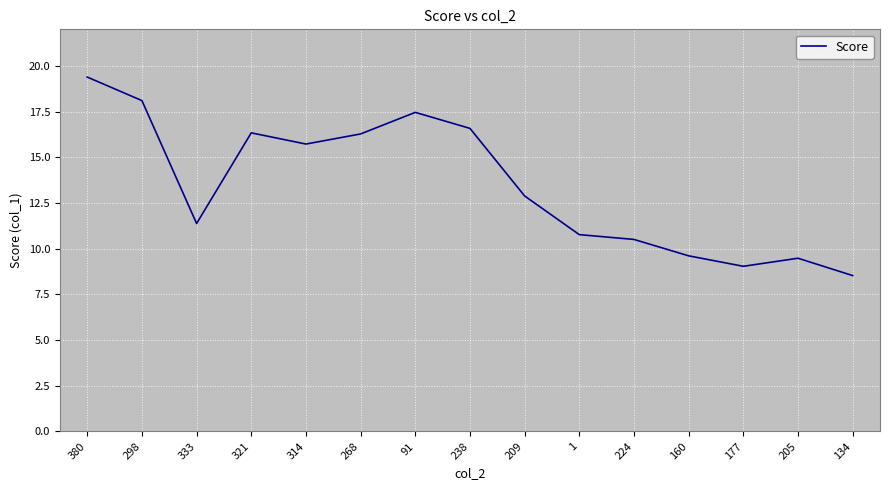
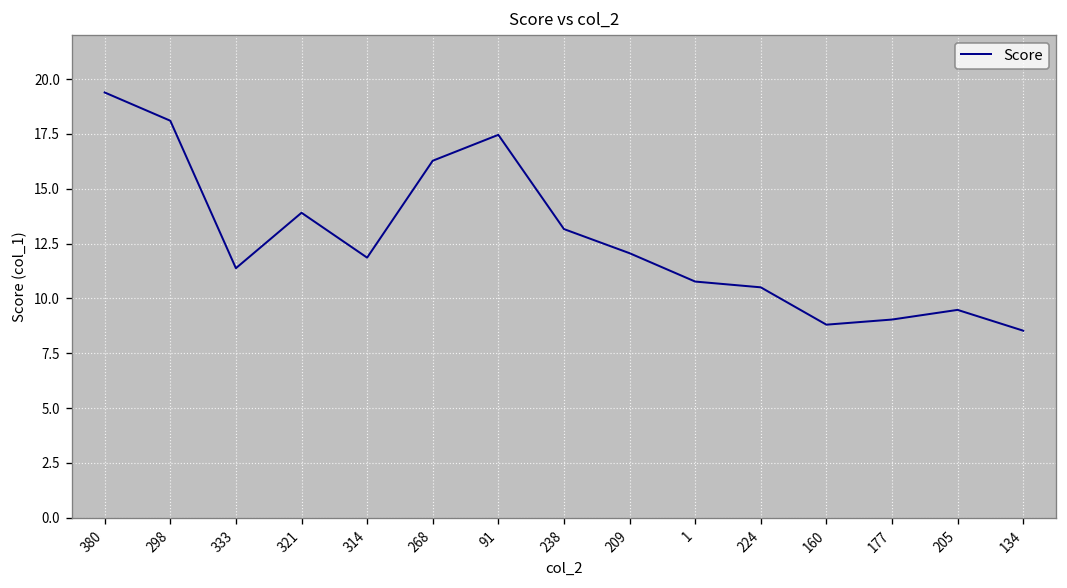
  {
    "380": 19.4,
    "298": 18.1,
    "333": 11.4,
-   "321": 16.3,
-   "314": 15.7,
+   "321": 13.9,
+   "314": 11.9,
    "268": 16.3,
    "91": 17.5,
-   "238": 16.6,
-   "209": 12.9,
+   "238": 13.2,
+   "209": 12.1,
    "1": 10.8,
    "224": 10.5,
-   "160": 9.6,
+   "160": 8.8,
    "177": 9.0,
    "205": 9.5,
    "134": 8.5
  }
